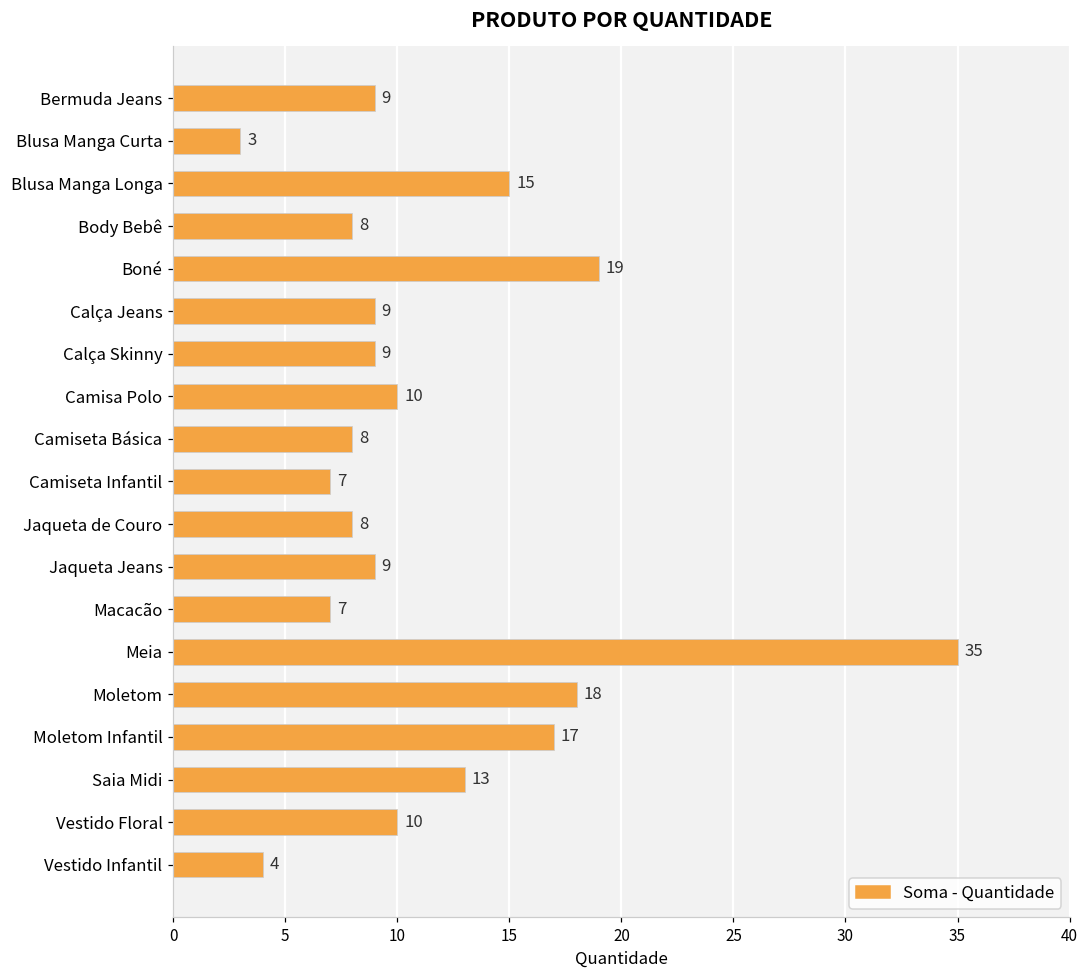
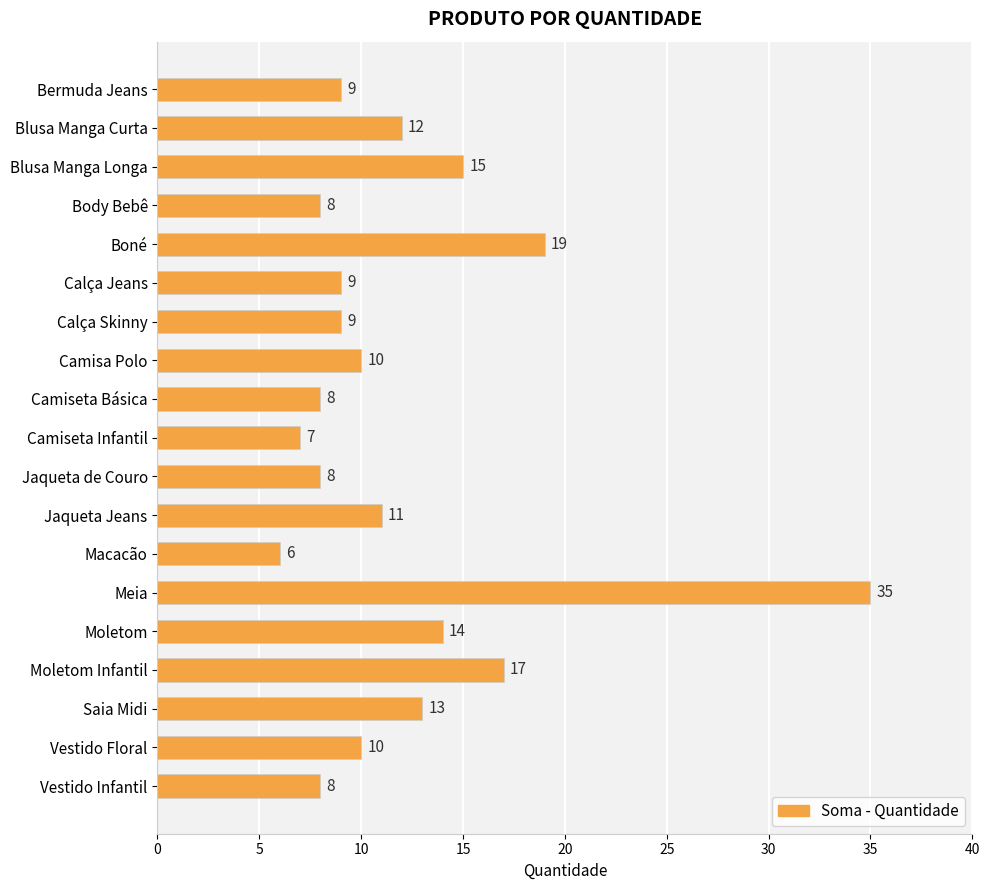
  {
    "Bermuda Jeans": 9,
-   "Blusa Manga Curta": 3,
+   "Blusa Manga Curta": 12,
    "Blusa Manga Longa": 15,
    "Body Bebê": 8,
    "Boné": 19,
    "Calça Jeans": 9,
    "Calça Skinny": 9,
    "Camisa Polo": 10,
    "Camiseta Básica": 8,
    "Camiseta Infantil": 7,
    "Jaqueta de Couro": 8,
-   "Jaqueta Jeans": 9,
-   "Macacão": 7,
+   "Jaqueta Jeans": 11,
+   "Macacão": 6,
    "Meia": 35,
-   "Moletom": 18,
+   "Moletom": 14,
    "Moletom Infantil": 17,
    "Saia Midi": 13,
    "Vestido Floral": 10,
-   "Vestido Infantil": 4
+   "Vestido Infantil": 8
  }
